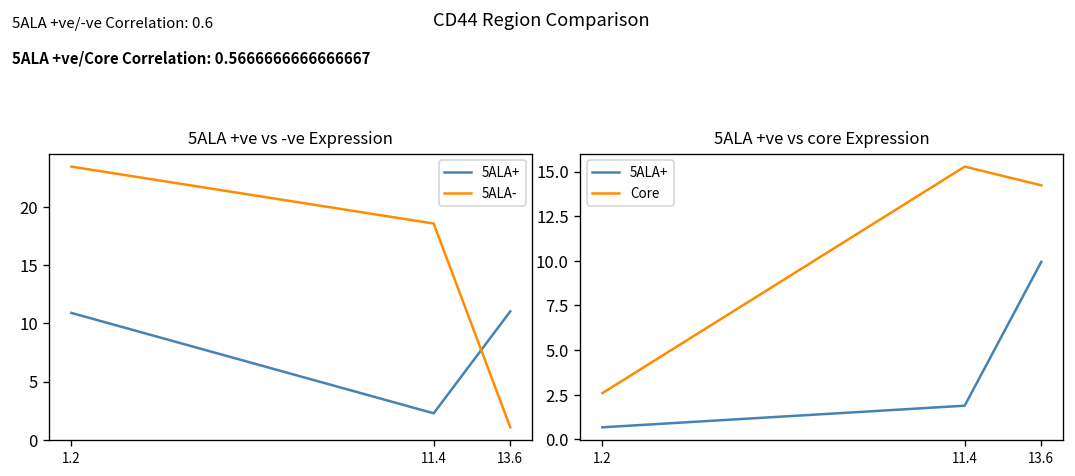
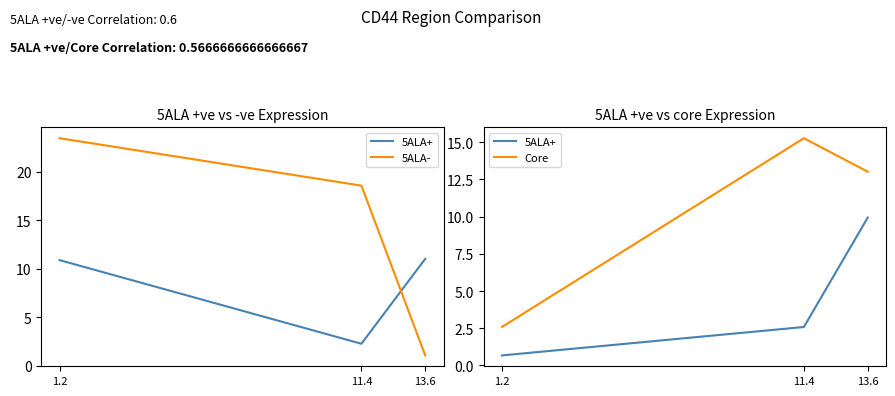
  {
    "5ALA +ve vs -ve Expression": {
      "5ALA+": {
        "1.2": 11,
        "11.4": 2,
        "13.6": 11
      },
      "5ALA-": {
        "1.2": 23,
        "11.4": 19,
        "13.6": 1
      }
    },
    "5ALA +ve vs core Expression": {
      "5ALA+": {
        "1.2": 0.7,
-       "11.4": 1.9,
+       "11.4": 2.6,
        "13.6": 9.9
      },
      "Core": {
        "1.2": 2.6,
        "11.4": 15.3,
-       "13.6": 14.2
+       "13.6": 13.0
      }
    }
  }
